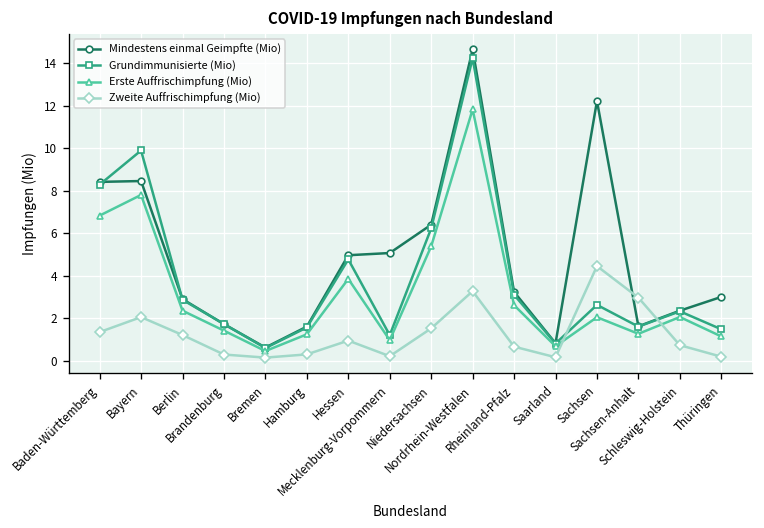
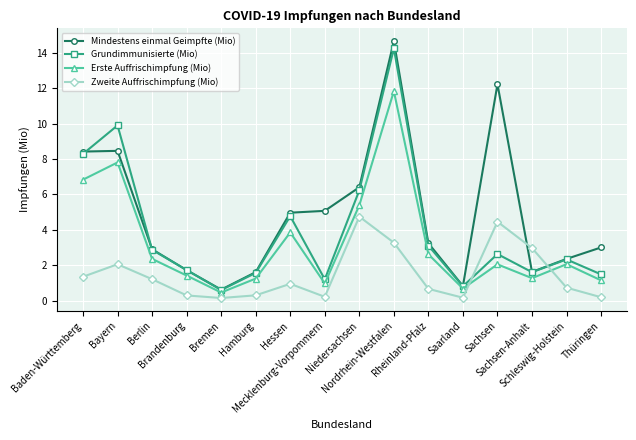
  {
    "Mindestens einmal Geimpfte (Mio)": {
      "Bayern": 8.5,
      "Hessen": 5.0,
      "Mecklenburg-Vorpommern": 5.1,
      "Niedersachsen": 6.4,
      "Nordrhein-Westfalen": 14.7,
      "Sachsen": 12.2,
      "Thüringen": 3.0
    },
    "Zweite Auffrischimpfung (Mio)": {
      "Baden-Württemberg": 1.3,
      "Bayern": 2.1,
      "Berlin": 1.2,
      "Brandenburg": 0.3,
      "Bremen": 0.1,
      "Hamburg": 0.3,
      "Hessen": 0.9,
      "Mecklenburg-Vorpommern": 0.2,
-     "Niedersachsen": 1.5,
+     "Niedersachsen": 4.7,
      "Nordrhein-Westfalen": 3.3,
      "Rheinland-Pfalz": 0.7,
      "Saarland": 0.2,
      "Sachsen": 4.5,
      "Sachsen-Anhalt": 3.0,
      "Schleswig-Holstein": 0.7,
      "Thüringen": 0.2
    }
  }
